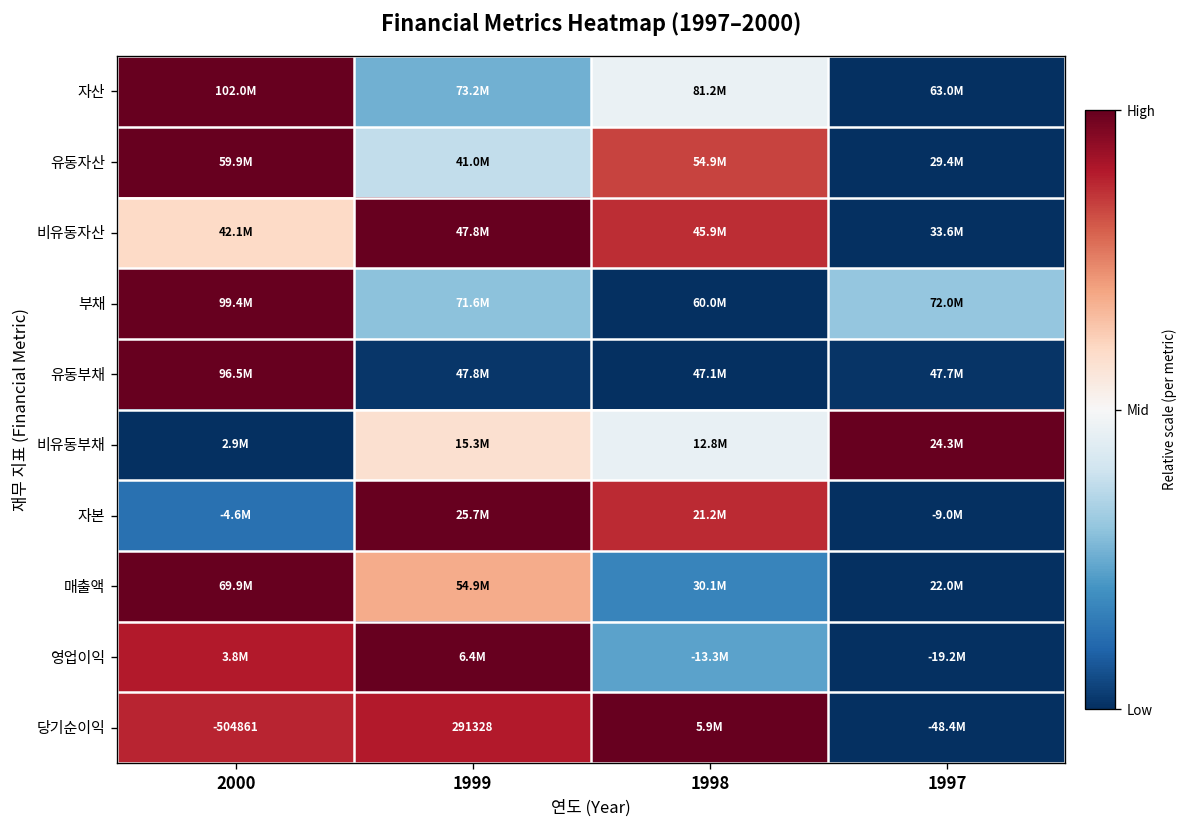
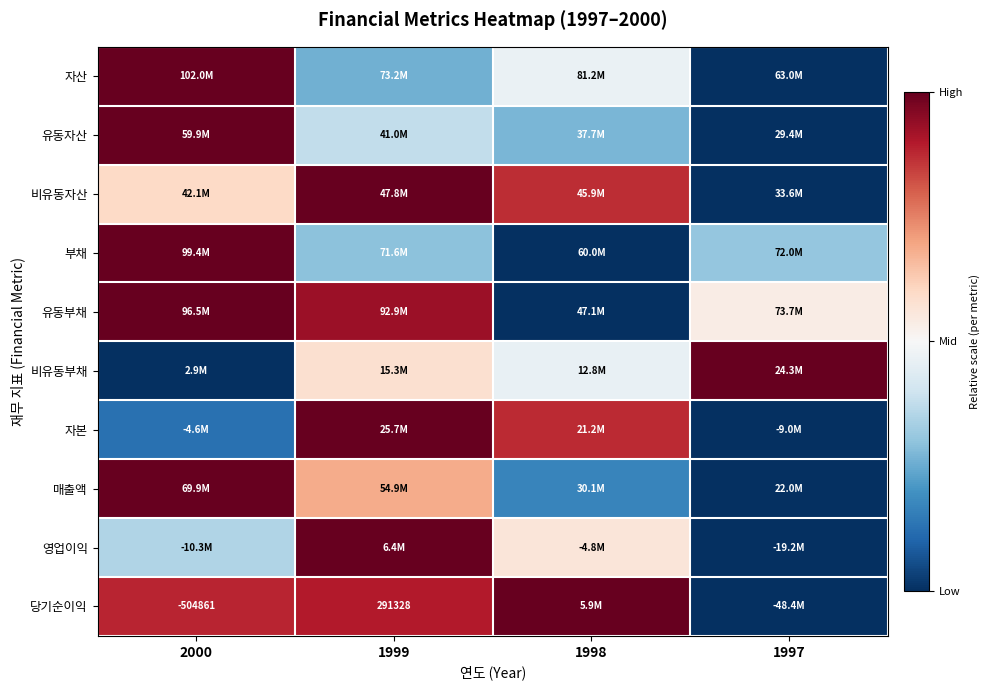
  {
    "자산": {
      "2000": "102.0M",
      "1999": "73.2M",
      "1998": "81.2M",
      "1997": "63.0M"
    },
    "유동자산": {
      "2000": "59.9M",
      "1999": "41.0M",
-     "1998": "54.9M",
+     "1998": "37.7M",
      "1997": "29.4M"
    },
    "비유동자산": {
      "2000": "42.1M",
      "1999": "47.8M",
      "1998": "45.9M",
      "1997": "33.6M"
    },
    "부채": {
      "2000": "99.4M",
      "1999": "71.6M",
      "1998": "60.0M",
      "1997": "72.0M"
    },
    "유동부채": {
      "2000": "96.5M",
-     "1999": "47.8M",
+     "1999": "92.9M",
      "1998": "47.1M",
-     "1997": "47.7M"
+     "1997": "73.7M"
    },
    "비유동부채": {
      "2000": "2.9M",
      "1999": "15.3M",
      "1998": "12.8M",
      "1997": "24.3M"
    },
    "자본": {
      "2000": "-4.6M",
      "1999": "25.7M",
      "1998": "21.2M",
      "1997": "-9.0M"
    },
    "매출액": {
      "2000": "69.9M",
      "1999": "54.9M",
      "1998": "30.1M",
      "1997": "22.0M"
    },
    "영업이익": {
-     "2000": "3.8M",
+     "2000": "-10.3M",
      "1999": "6.4M",
-     "1998": "-13.3M",
+     "1998": "-4.8M",
      "1997": "-19.2M"
    },
    "당기순이익": {
      "2000": "-504861",
      "1999": "291328",
      "1998": "5.9M",
      "1997": "-48.4M"
    }
  }
